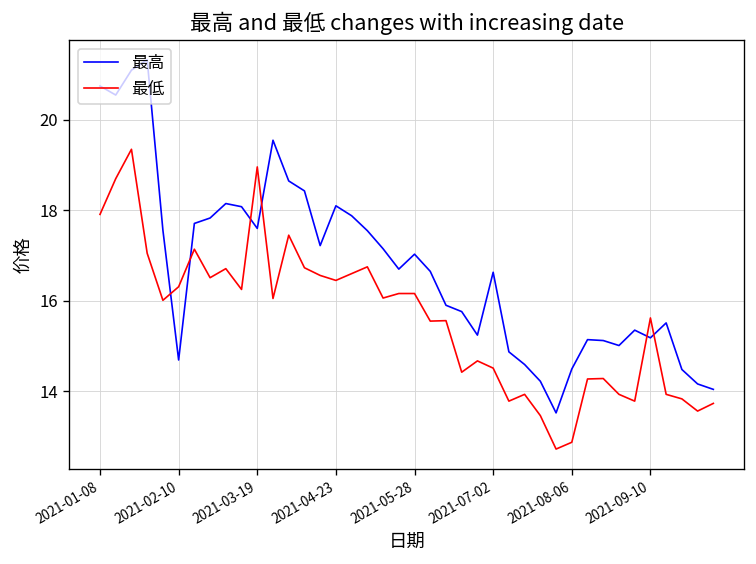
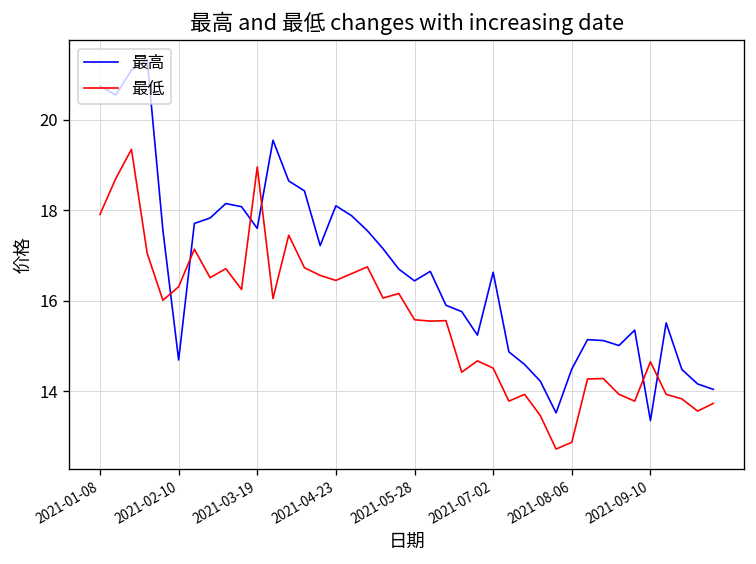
  {
    "最高": {
      "2021-02-10": 14.7,
      "2021-03-19": 17.6,
      "2021-04-23": 18.1,
-     "2021-05-28": 17.0,
+     "2021-05-28": 16.4,
      "2021-07-02": 16.6,
      "2021-08-06": 14.5,
-     "2021-09-10": 15.2
+     "2021-09-10": 13.4
    },
    "最低": {
      "2021-01-08": 17.9,
      "2021-02-10": 16.3,
      "2021-03-19": 19.0,
      "2021-04-23": 16.5,
-     "2021-05-28": 16.2,
+     "2021-05-28": 15.6,
      "2021-07-02": 14.5,
      "2021-08-06": 12.9,
-     "2021-09-10": 15.6
+     "2021-09-10": 14.7
    }
  }
